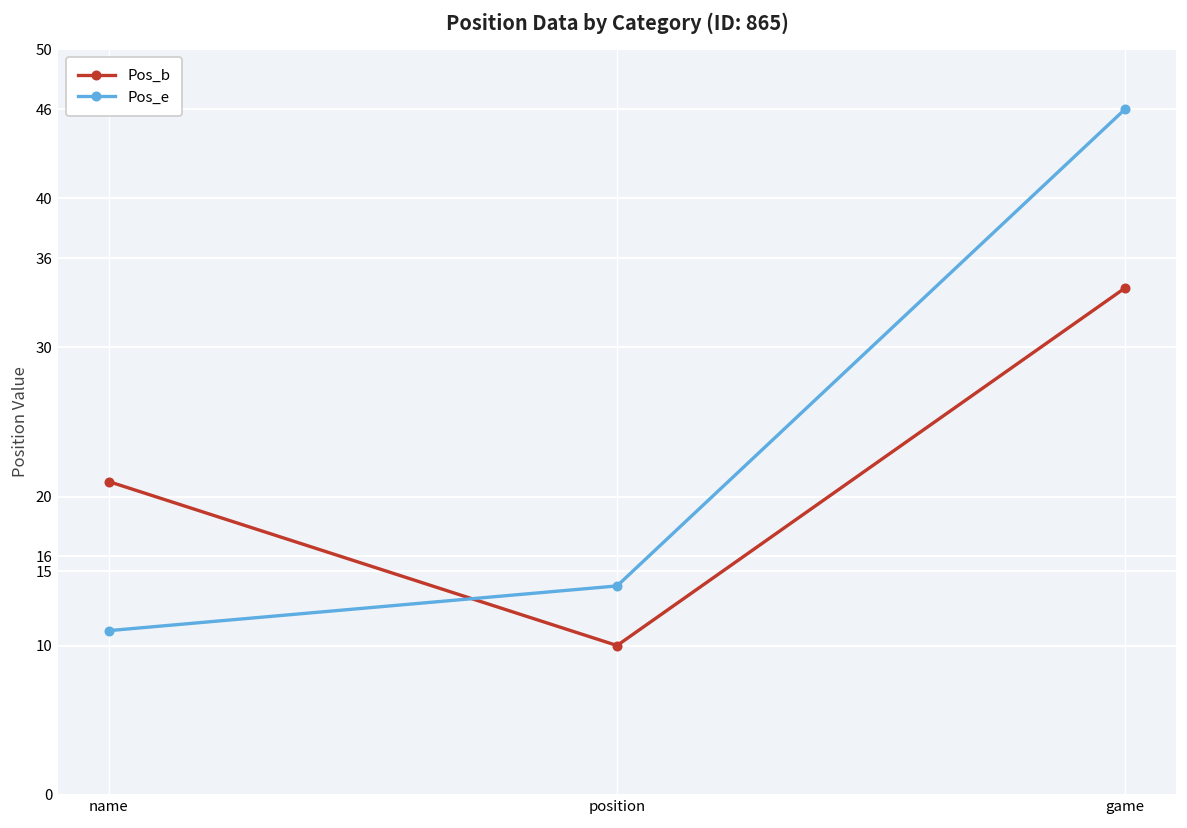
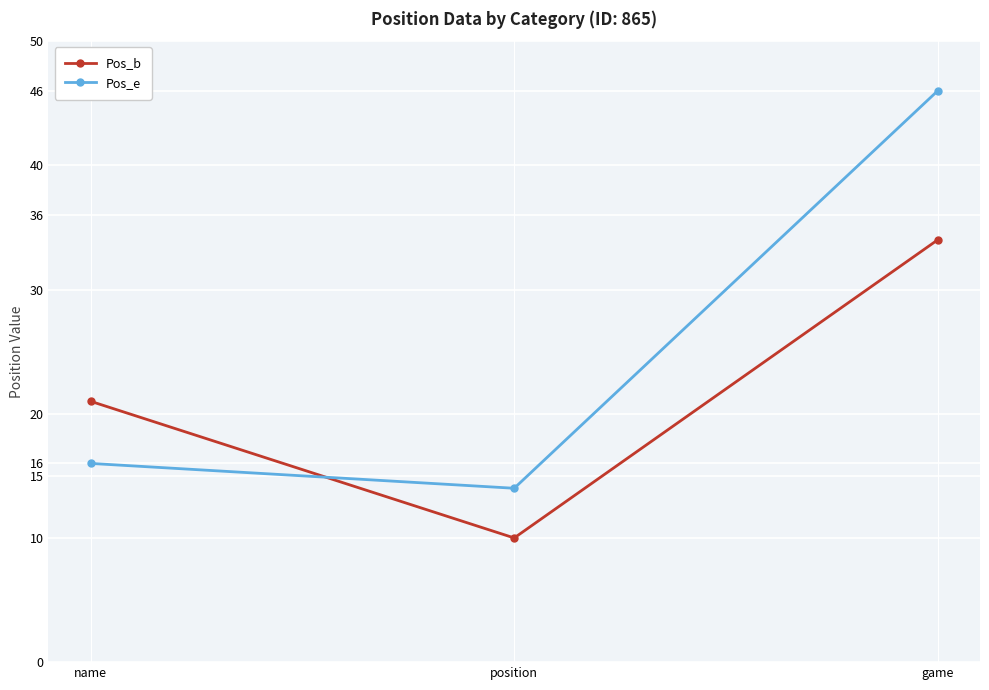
  {
    "Pos_b": {
      "name": 21,
      "position": 10,
      "game": 34
    },
    "Pos_e": {
-     "name": 11,
+     "name": 16,
      "position": 14,
      "game": 46
    }
  }
